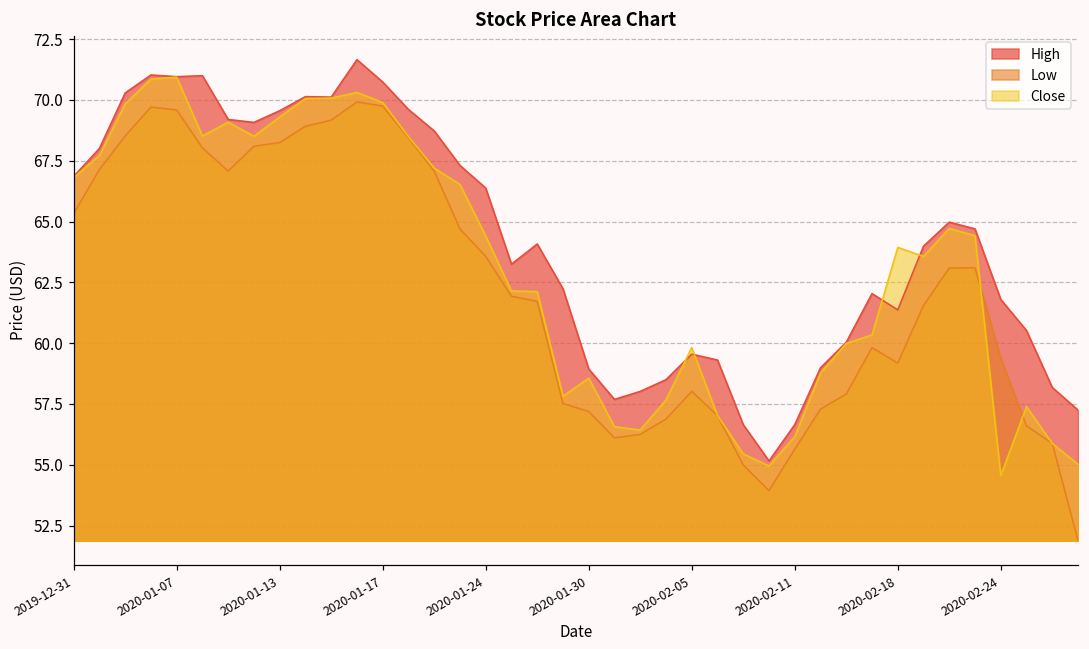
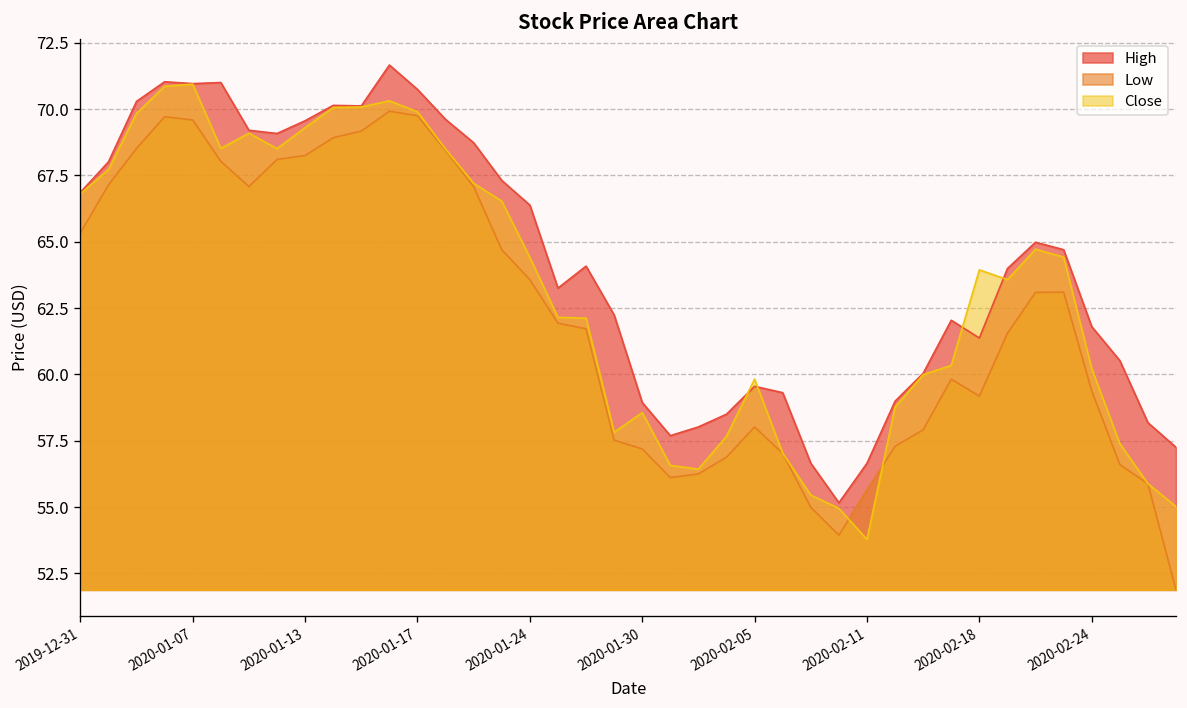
  {
    "Close": {
      "2020-01-13": 69.3,
      "2020-01-17": 69.9,
      "2020-01-24": 64.4,
      "2020-01-30": 58.6,
      "2020-02-05": 59.8,
-     "2020-02-11": 56.2,
+     "2020-02-11": 53.8,
      "2020-02-18": 63.9,
-     "2020-02-24": 54.6
+     "2020-02-24": 60.2
    }
  }
